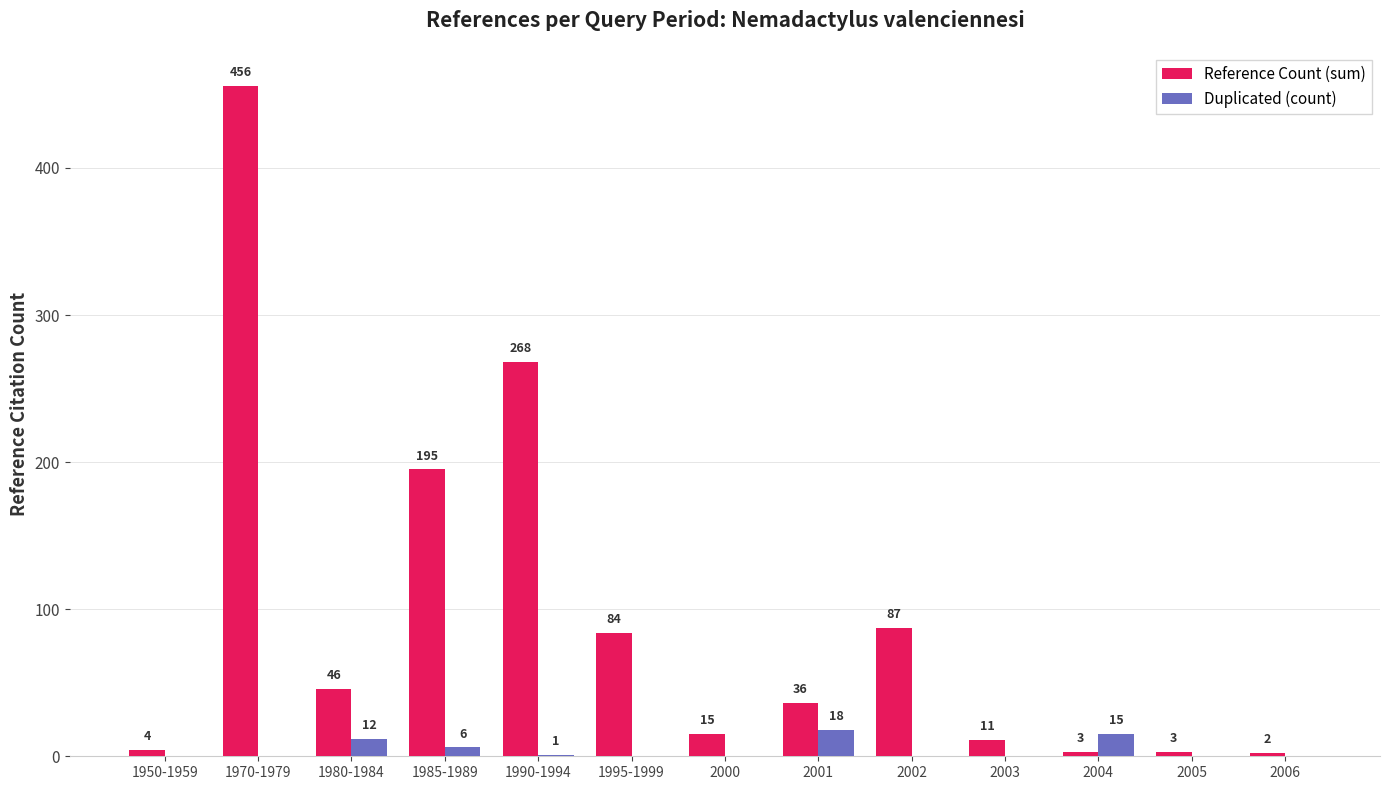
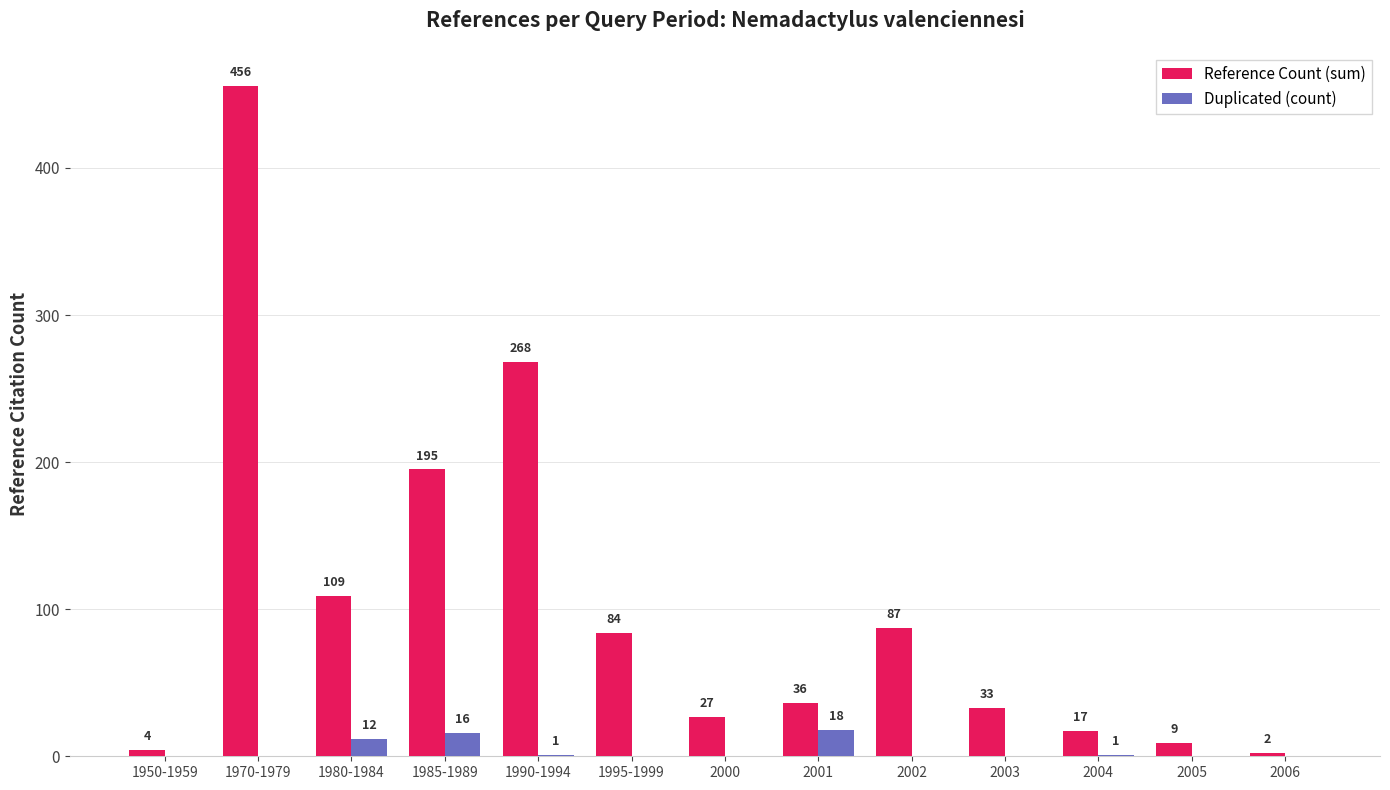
  {
    "Reference Count (sum)": {
      "1950-1959": 4,
      "1970-1979": 456,
-     "1980-1984": 46,
+     "1980-1984": 109,
      "1985-1989": 195,
      "1990-1994": 268,
      "1995-1999": 84,
-     "2000": 15,
+     "2000": 27,
      "2001": 36,
      "2002": 87,
-     "2003": 11,
-     "2004": 3,
-     "2005": 3,
+     "2003": 33,
+     "2004": 17,
+     "2005": 9,
      "2006": 2
    },
    "Duplicated (count)": {
      "1980-1984": 12,
-     "1985-1989": 6,
+     "1985-1989": 16,
      "1990-1994": 1,
      "2001": 18,
-     "2004": 15
+     "2004": 1
    }
  }
